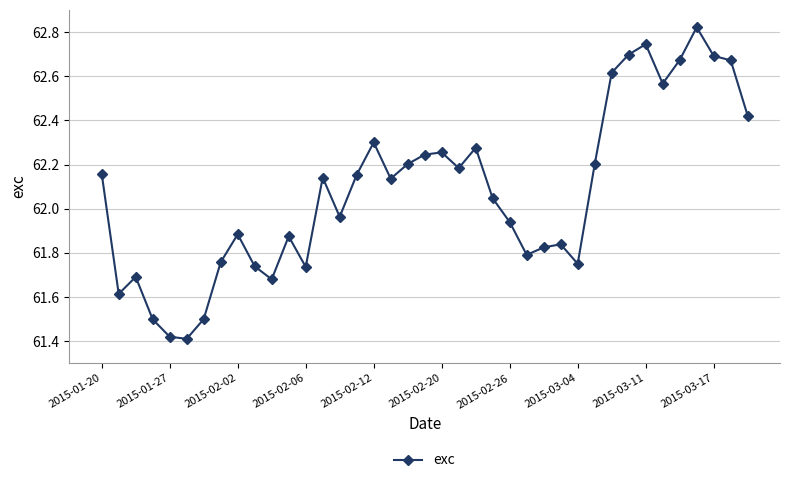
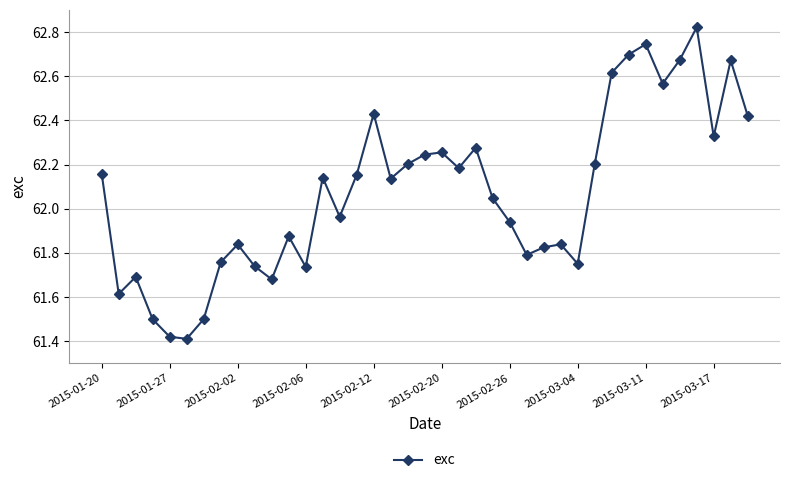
  {
    "2015-01-20": 62.16,
    "2015-01-27": 61.42,
-   "2015-02-02": 61.88,
+   "2015-02-02": 61.84,
    "2015-02-06": 61.74,
-   "2015-02-12": 62.30,
+   "2015-02-12": 62.43,
    "2015-02-20": 62.26,
    "2015-02-26": 61.94,
    "2015-03-04": 61.75,
    "2015-03-11": 62.75,
-   "2015-03-17": 62.69
+   "2015-03-17": 62.33
  }
